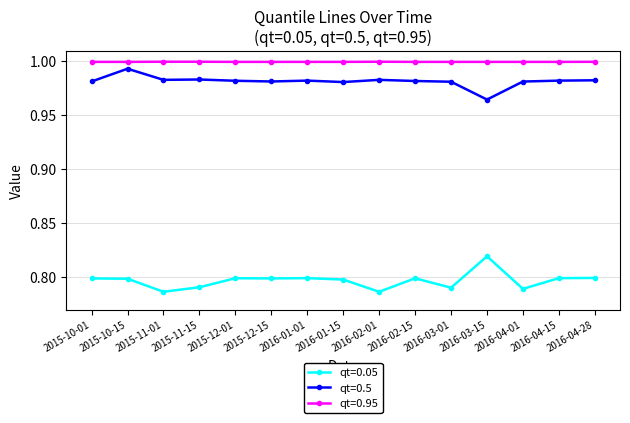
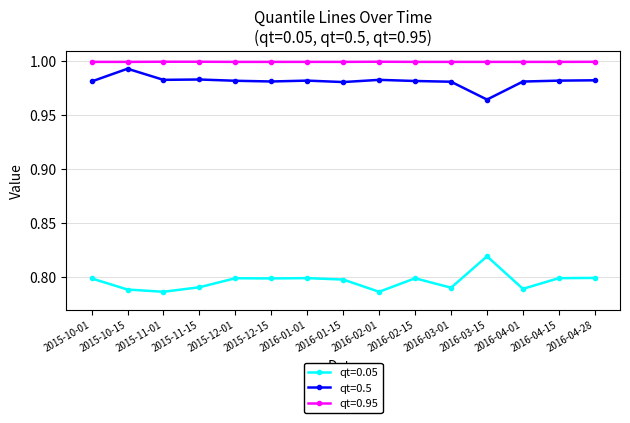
  {
    "qt=0.05": {
      "2015-10-01": 0.799,
-     "2015-10-15": 0.799,
+     "2015-10-15": 0.789,
      "2015-11-01": 0.787,
      "2015-11-15": 0.791,
      "2015-12-01": 0.799,
      "2015-12-15": 0.799,
      "2016-01-01": 0.799,
      "2016-01-15": 0.798,
      "2016-02-01": 0.787,
      "2016-02-15": 0.799,
      "2016-03-01": 0.790,
      "2016-03-15": 0.819,
      "2016-04-01": 0.789,
      "2016-04-15": 0.799,
      "2016-04-28": 0.799
    },
    "qt=0.5": {
      "2015-10-01": 0.981,
      "2015-10-15": 0.993,
      "2015-11-01": 0.983,
      "2015-11-15": 0.983,
      "2015-12-01": 0.982,
      "2015-12-15": 0.981,
      "2016-01-01": 0.982,
      "2016-01-15": 0.981,
      "2016-02-01": 0.983,
      "2016-02-15": 0.982,
      "2016-03-01": 0.981,
      "2016-03-15": 0.965,
      "2016-04-01": 0.981,
      "2016-04-15": 0.982,
      "2016-04-28": 0.983
    },
    "qt=0.95": {
      "2015-10-01": 1.000,
      "2015-10-15": 1.000,
      "2015-11-01": 1.000,
      "2015-11-15": 1.000,
      "2015-12-01": 1.000,
      "2015-12-15": 1.000,
      "2016-01-01": 1.000,
      "2016-01-15": 1.000,
      "2016-02-01": 1.000,
      "2016-02-15": 1.000,
      "2016-03-01": 1.000,
      "2016-03-15": 1.000,
      "2016-04-01": 1.000,
      "2016-04-15": 1.000,
      "2016-04-28": 1.000
    }
  }
